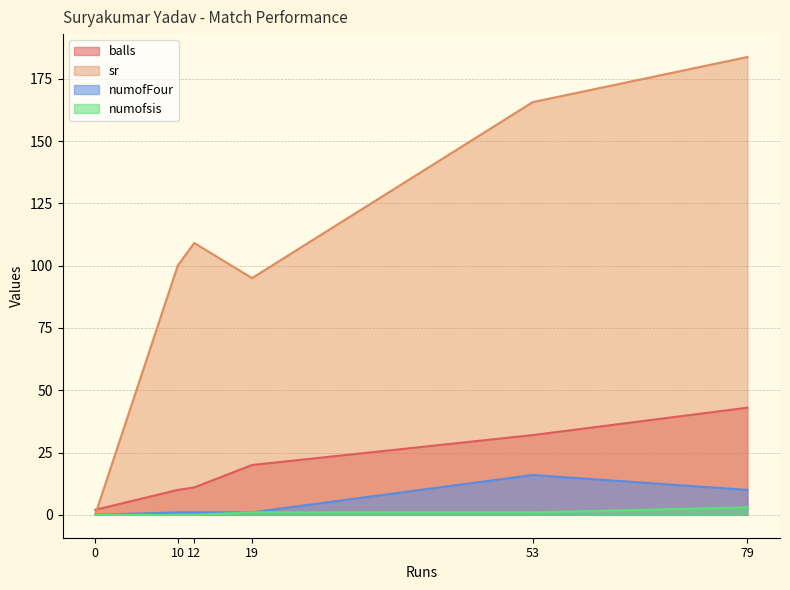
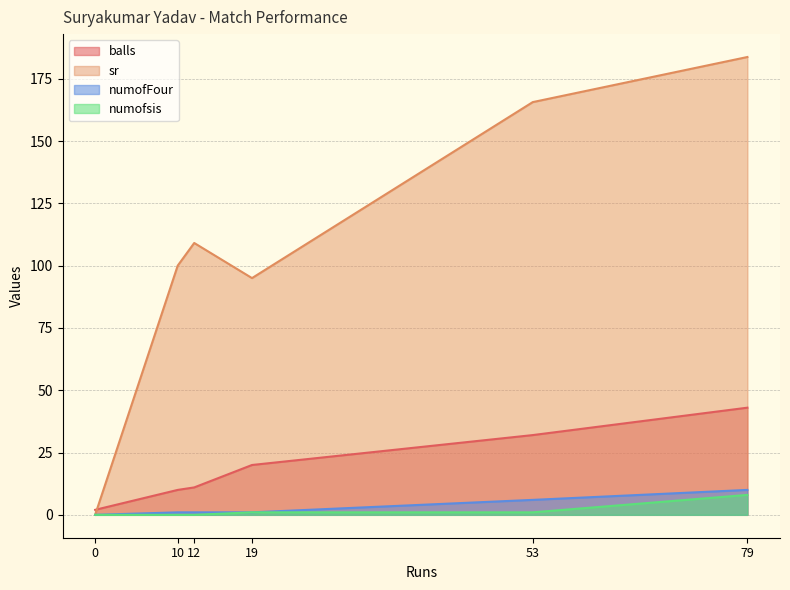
  {
    "numofFour": {
-     "53": 16,
+     "53": 6,
      "79": 10
    },
    "numofsis": {
      "53": 1,
-     "79": 3
+     "79": 8
    }
  }
